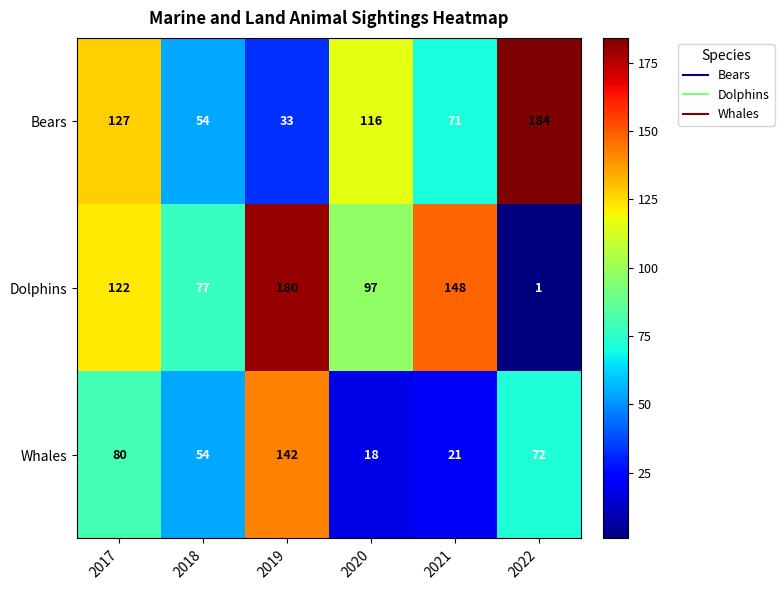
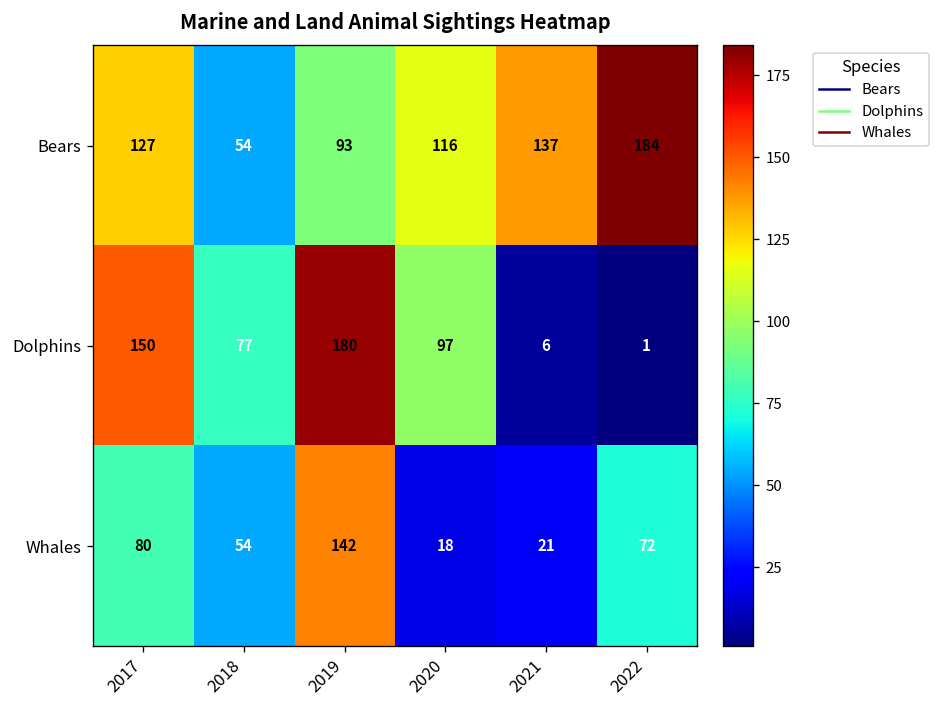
  {
    "Bears": {
      "2017": 127,
      "2018": 54,
-     "2019": 33,
+     "2019": 93,
      "2020": 116,
-     "2021": 71,
+     "2021": 137,
      "2022": 184
    },
    "Dolphins": {
-     "2017": 122,
+     "2017": 150,
      "2018": 77,
      "2019": 180,
      "2020": 97,
-     "2021": 148,
+     "2021": 6,
      "2022": 1
    },
    "Whales": {
      "2017": 80,
      "2018": 54,
      "2019": 142,
      "2020": 18,
      "2021": 21,
      "2022": 72
    }
  }
